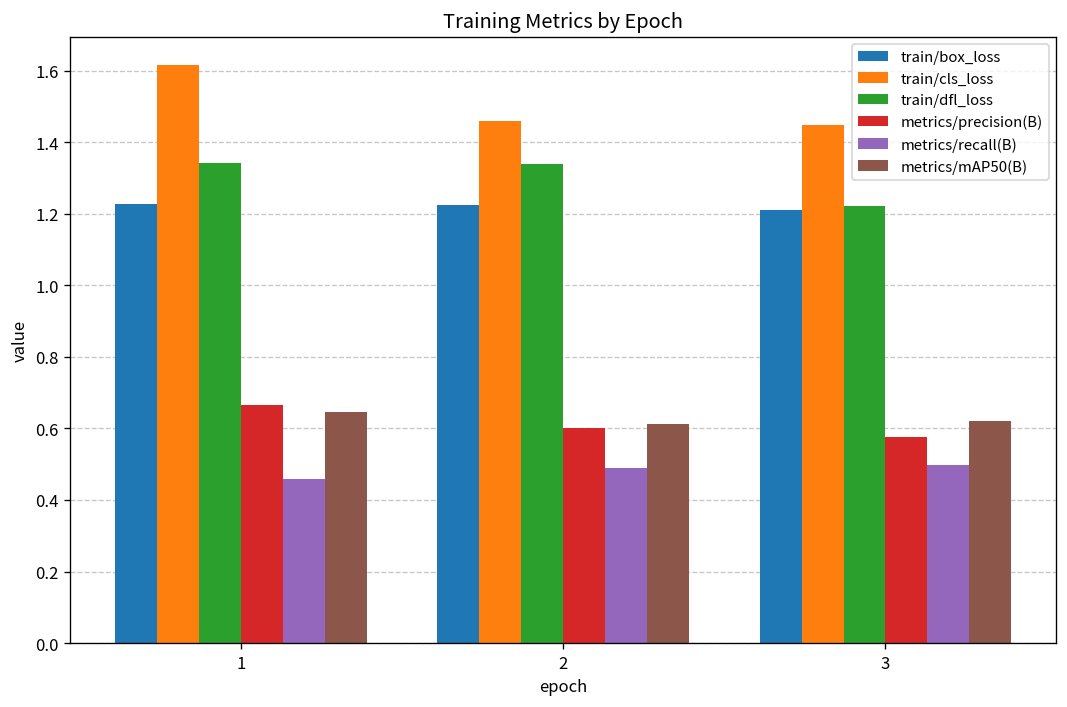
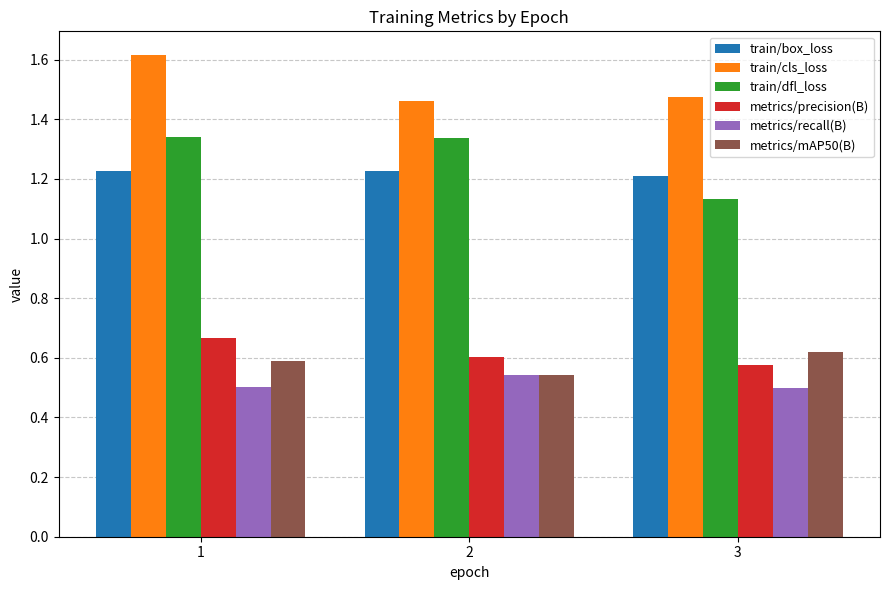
  {
    "train/box_loss": {
      "1": 1.23,
      "2": 1.23,
      "3": 1.21
    },
    "train/cls_loss": {
      "1": 1.61,
      "2": 1.46,
-     "3": 1.45
+     "3": 1.48
    },
    "train/dfl_loss": {
      "1": 1.34,
      "2": 1.34,
-     "3": 1.22
+     "3": 1.13
    },
    "metrics/precision(B)": {
      "1": 0.67,
      "2": 0.60,
      "3": 0.58
    },
    "metrics/recall(B)": {
-     "1": 0.46,
-     "2": 0.49,
+     "1": 0.50,
+     "2": 0.54,
      "3": 0.50
    },
    "metrics/mAP50(B)": {
-     "1": 0.65,
-     "2": 0.61,
+     "1": 0.59,
+     "2": 0.54,
      "3": 0.62
    }
  }
